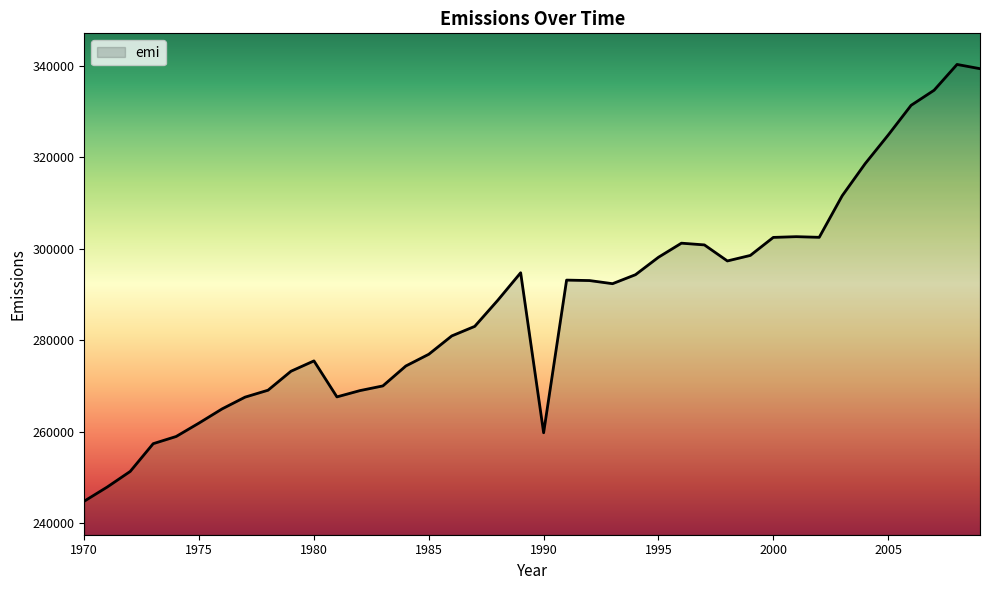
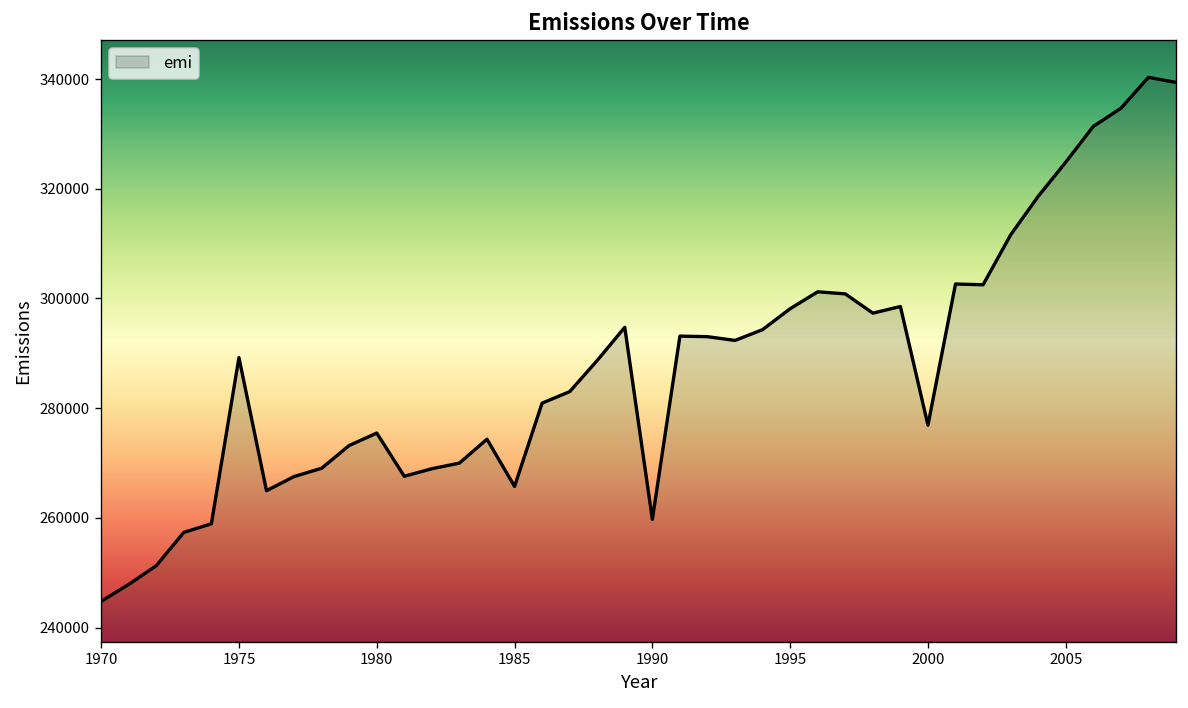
  {
    "1970": 245000,
-   "1975": 262000,
+   "1975": 289000,
    "1980": 275000,
-   "1985": 277000,
+   "1985": 266000,
    "1990": 260000,
    "1995": 298000,
-   "2000": 302000,
+   "2000": 277000,
    "2005": 325000
  }
